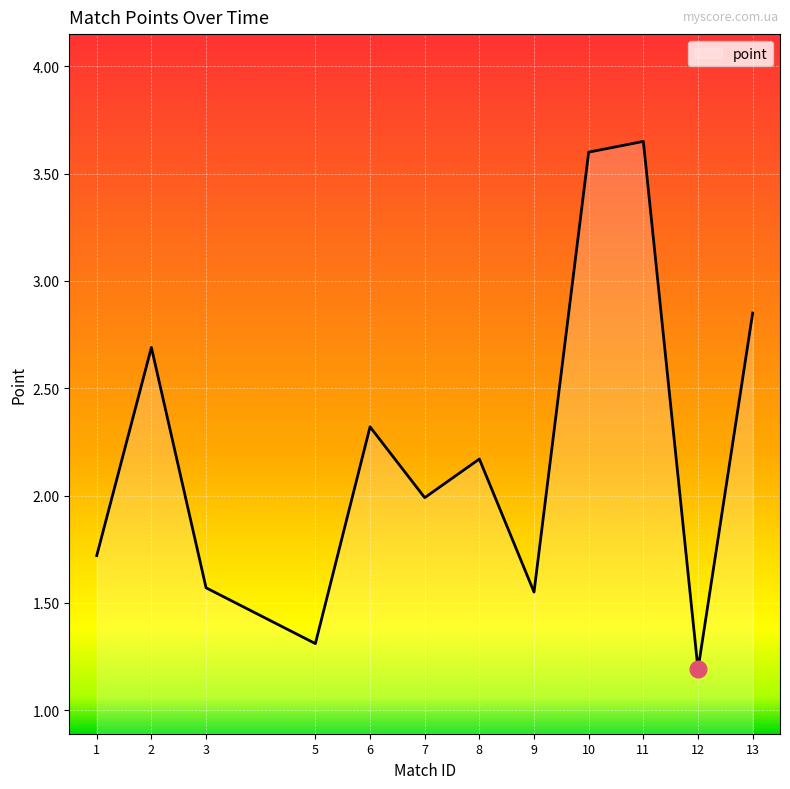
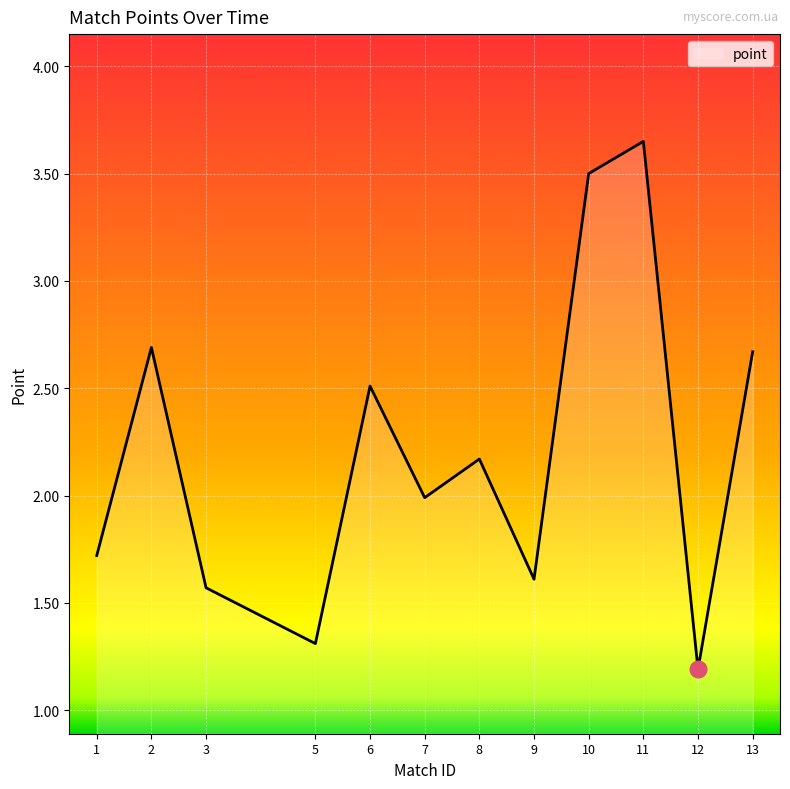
  {
    "point": {
      "1": 1.72,
      "2": 2.69,
      "3": 1.57,
      "5": 1.31,
-     "6": 2.32,
+     "6": 2.51,
      "7": 1.99,
      "8": 2.17,
-     "9": 1.55,
-     "10": 3.6,
+     "9": 1.61,
+     "10": 3.5,
      "11": 3.65,
-     "13": 2.85
+     "13": 2.67
    }
  }
